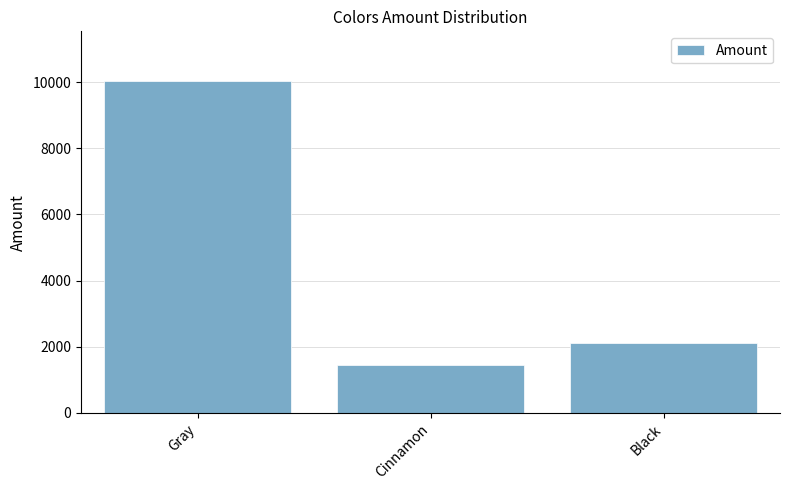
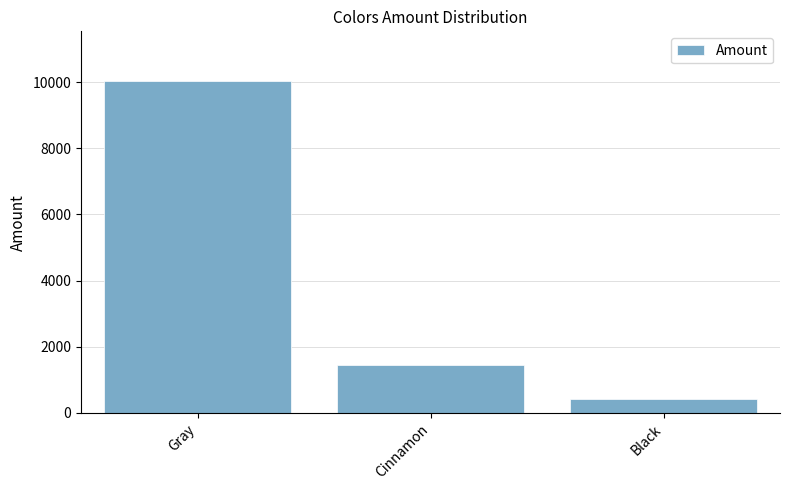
  {
    "Gray": 10000,
    "Cinnamon": 1500,
-   "Black": 2100
+   "Black": 400
  }
